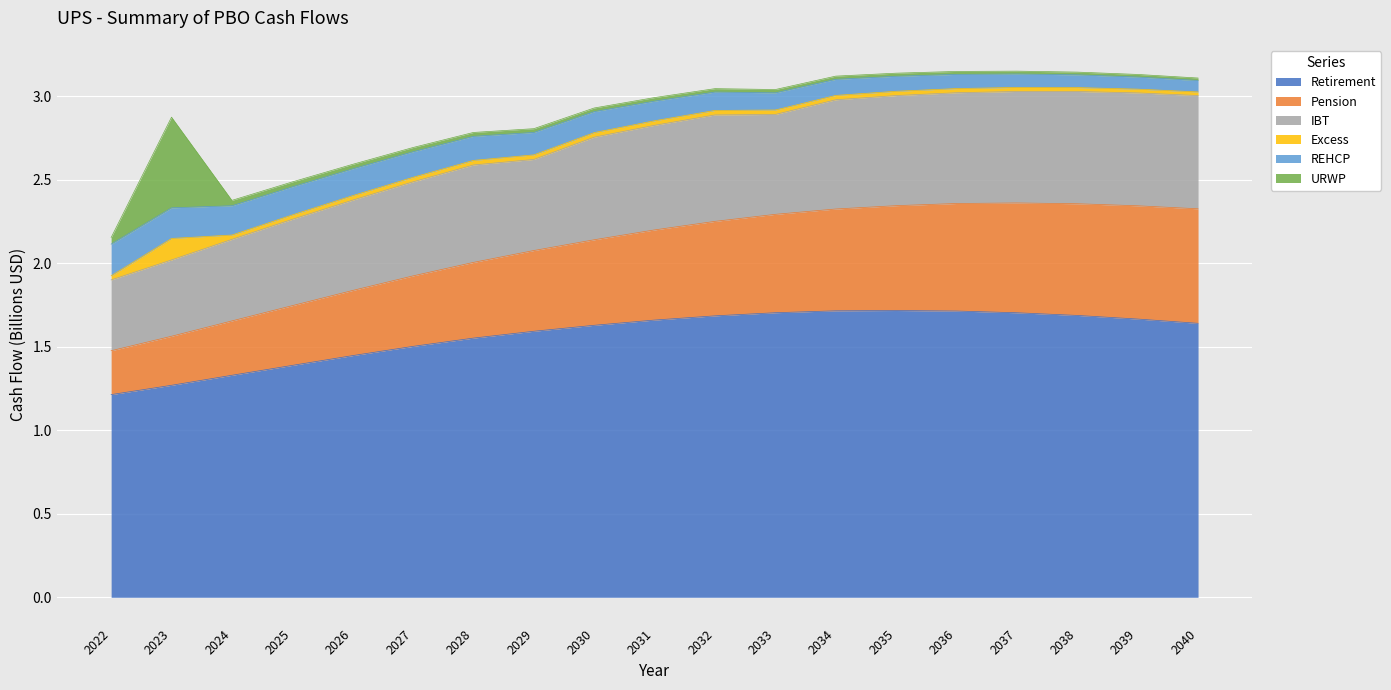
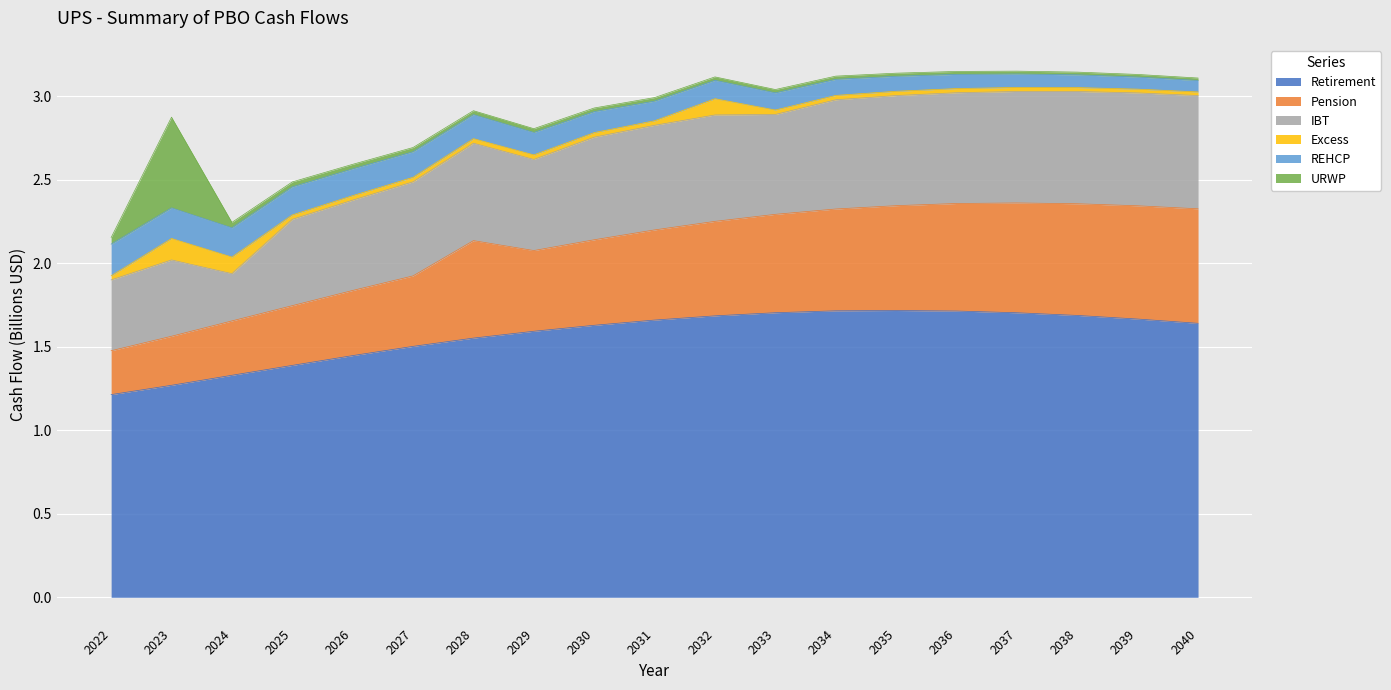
  {
    "Pension": {
      "2022": 0.26,
      "2023": 0.29,
      "2024": 0.33,
      "2025": 0.36,
      "2026": 0.39,
      "2027": 0.42,
-     "2028": 0.45,
+     "2028": 0.58,
      "2029": 0.48,
      "2030": 0.51,
      "2031": 0.54,
      "2032": 0.57,
      "2033": 0.59,
      "2034": 0.61,
      "2035": 0.63,
      "2036": 0.64,
      "2037": 0.66,
      "2038": 0.67,
      "2039": 0.68,
      "2040": 0.69
    },
    "IBT": {
      "2022": 0.42,
      "2023": 0.46,
-     "2024": 0.49,
+     "2024": 0.28,
      "2025": 0.52,
      "2026": 0.54,
      "2027": 0.56,
      "2028": 0.58,
      "2029": 0.55,
      "2030": 0.61,
      "2031": 0.63,
      "2032": 0.64,
      "2033": 0.60,
      "2034": 0.65,
      "2035": 0.66,
      "2036": 0.66,
      "2037": 0.67,
      "2038": 0.67,
      "2039": 0.68,
      "2040": 0.68
    },
    "Excess": {
      "2022": 0.02,
      "2023": 0.13,
-     "2024": 0.03,
+     "2024": 0.10,
      "2025": 0.03,
      "2026": 0.03,
      "2027": 0.03,
      "2028": 0.03,
      "2029": 0.03,
      "2030": 0.03,
      "2031": 0.03,
-     "2032": 0.03,
+     "2032": 0.10,
      "2033": 0.03,
      "2034": 0.03,
      "2035": 0.03,
      "2036": 0.02,
      "2037": 0.02,
      "2038": 0.02,
      "2039": 0.02,
      "2040": 0.02
    },
    "URWP": {
      "2022": 0.04,
      "2023": 0.54,
      "2024": 0.03,
      "2025": 0.03,
      "2026": 0.03,
      "2027": 0.03,
      "2028": 0.02,
      "2029": 0.02,
      "2030": 0.02,
      "2031": 0.02,
      "2032": 0.02,
      "2033": 0.02,
      "2034": 0.02,
      "2035": 0.02,
      "2036": 0.02,
      "2037": 0.02,
      "2038": 0.02,
      "2039": 0.02
    }
  }
